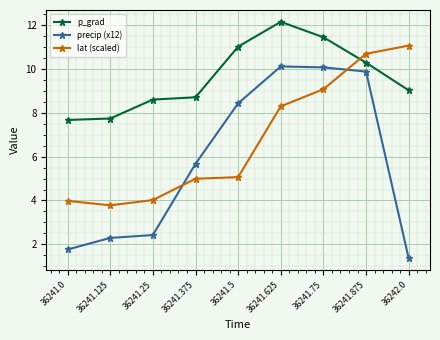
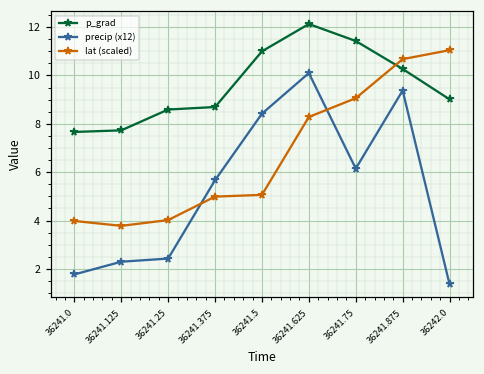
  {
    "p_grad": {
      "36241.0": 7.7,
      "36241.125": 7.7,
      "36241.25": 8.6,
      "36241.375": 8.7,
      "36241.5": 11.0,
      "36241.625": 12.1,
      "36241.75": 11.4,
      "36241.875": 10.3,
      "36242.0": 9.0
    },
    "precip (x12)": {
      "36241.0": 1.8,
      "36241.125": 2.3,
      "36241.25": 2.4,
      "36241.375": 5.7,
      "36241.5": 8.4,
      "36241.625": 10.1,
-     "36241.75": 10.1,
-     "36241.875": 9.9,
+     "36241.75": 6.1,
+     "36241.875": 9.4,
      "36242.0": 1.4
    },
    "lat (scaled)": {
      "36241.0": 4.0,
      "36241.125": 3.8,
      "36241.25": 4.0,
      "36241.375": 5.0,
      "36241.5": 5.1,
      "36241.625": 8.3,
      "36241.75": 9.1,
      "36241.875": 10.7,
      "36242.0": 11.0
    }
  }
